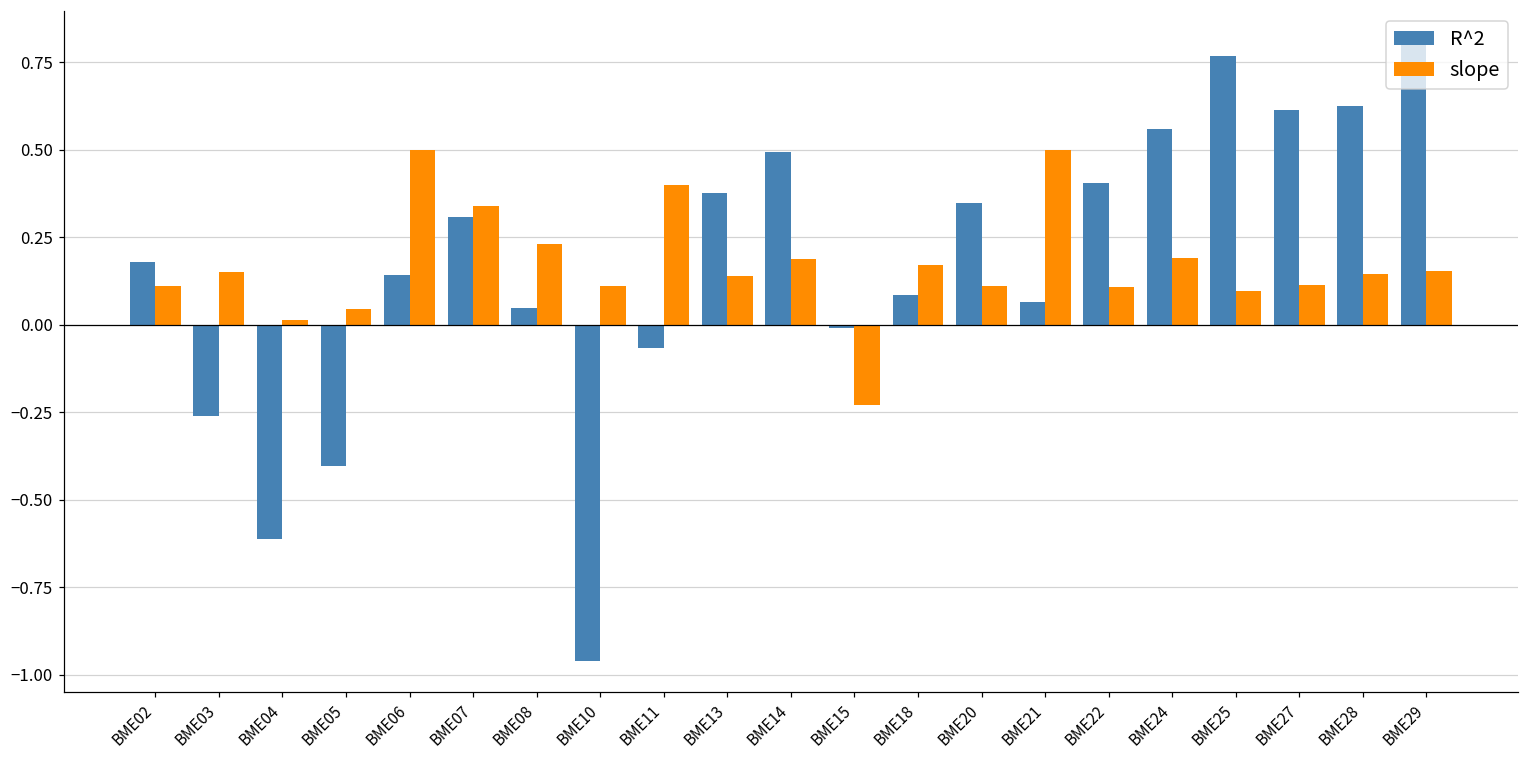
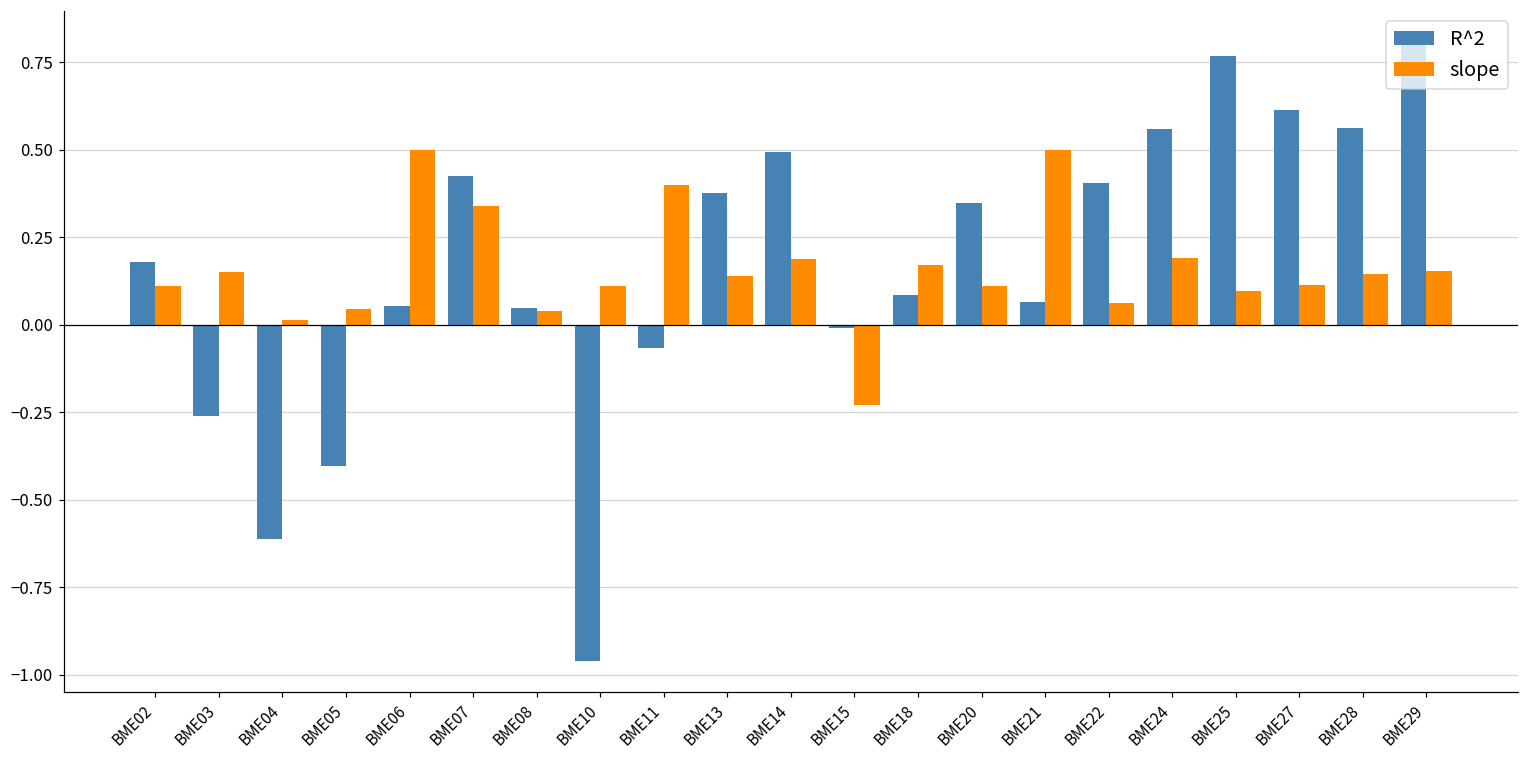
  {
    "R^2": {
      "BME02": 0.18,
      "BME03": -0.26,
      "BME04": -0.61,
      "BME05": -0.40,
-     "BME06": 0.14,
-     "BME07": 0.31,
+     "BME06": 0.05,
+     "BME07": 0.43,
      "BME08": 0.05,
      "BME10": -0.96,
      "BME11": -0.07,
      "BME13": 0.38,
      "BME14": 0.49,
      "BME15": -0.01,
      "BME18": 0.08,
      "BME20": 0.35,
      "BME21": 0.06,
      "BME22": 0.40,
      "BME24": 0.56,
      "BME25": 0.77,
      "BME27": 0.61,
-     "BME28": 0.63
+     "BME28": 0.56
    },
    "slope": {
      "BME02": 0.11,
      "BME03": 0.15,
      "BME04": 0.01,
      "BME05": 0.04,
      "BME06": 0.50,
      "BME07": 0.34,
-     "BME08": 0.23,
+     "BME08": 0.04,
      "BME10": 0.11,
      "BME11": 0.40,
      "BME13": 0.14,
      "BME14": 0.19,
      "BME15": -0.23,
      "BME18": 0.17,
      "BME20": 0.11,
      "BME21": 0.50,
-     "BME22": 0.11,
+     "BME22": 0.06,
      "BME24": 0.19,
      "BME25": 0.10,
      "BME27": 0.11,
      "BME28": 0.14,
      "BME29": 0.15
    }
  }
